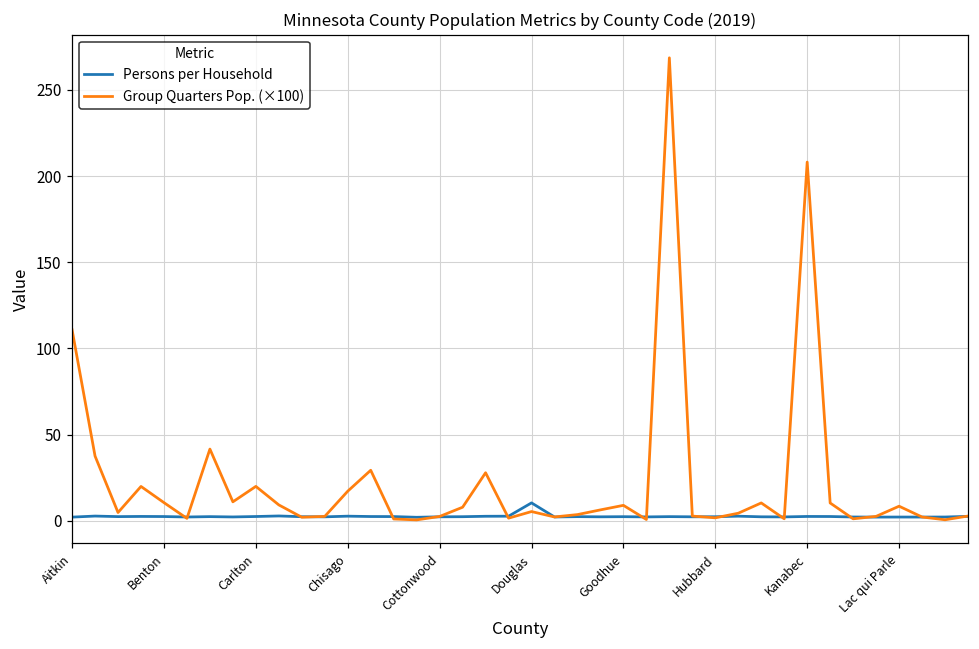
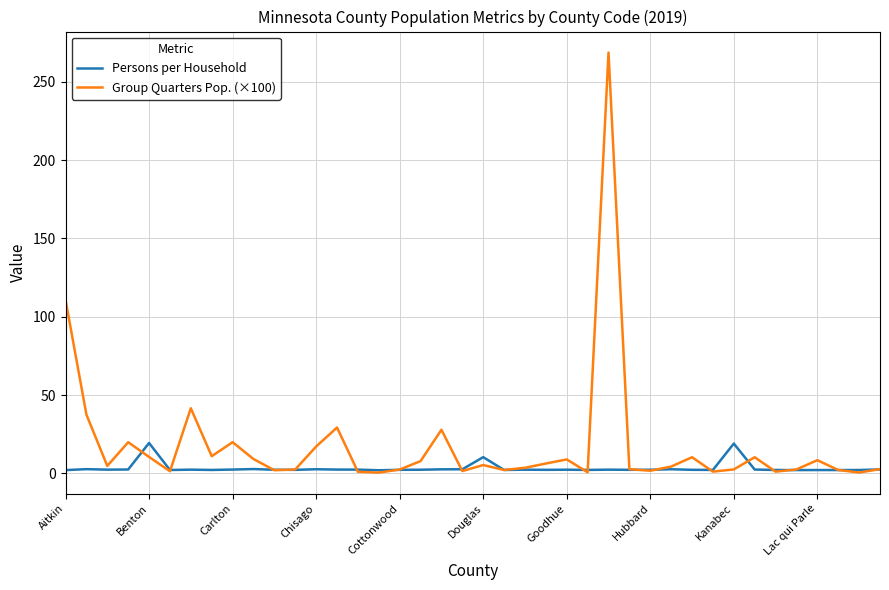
  {
    "Persons per Household": {
      "Aitkin": 2,
-     "Benton": 2,
+     "Benton": 19,
      "Carlton": 2,
      "Chisago": 3,
      "Douglas": 10,
      "Goodhue": 2,
-     "Kanabec": 2,
+     "Kanabec": 19,
      "Lac qui Parle": 2
    },
    "Group Quarters Pop. (×100)": {
      "Aitkin": 111,
      "Benton": 11,
      "Carlton": 20,
      "Chisago": 17,
      "Douglas": 5,
      "Goodhue": 9,
-     "Kanabec": 208,
+     "Kanabec": 3,
      "Lac qui Parle": 8
    }
  }
